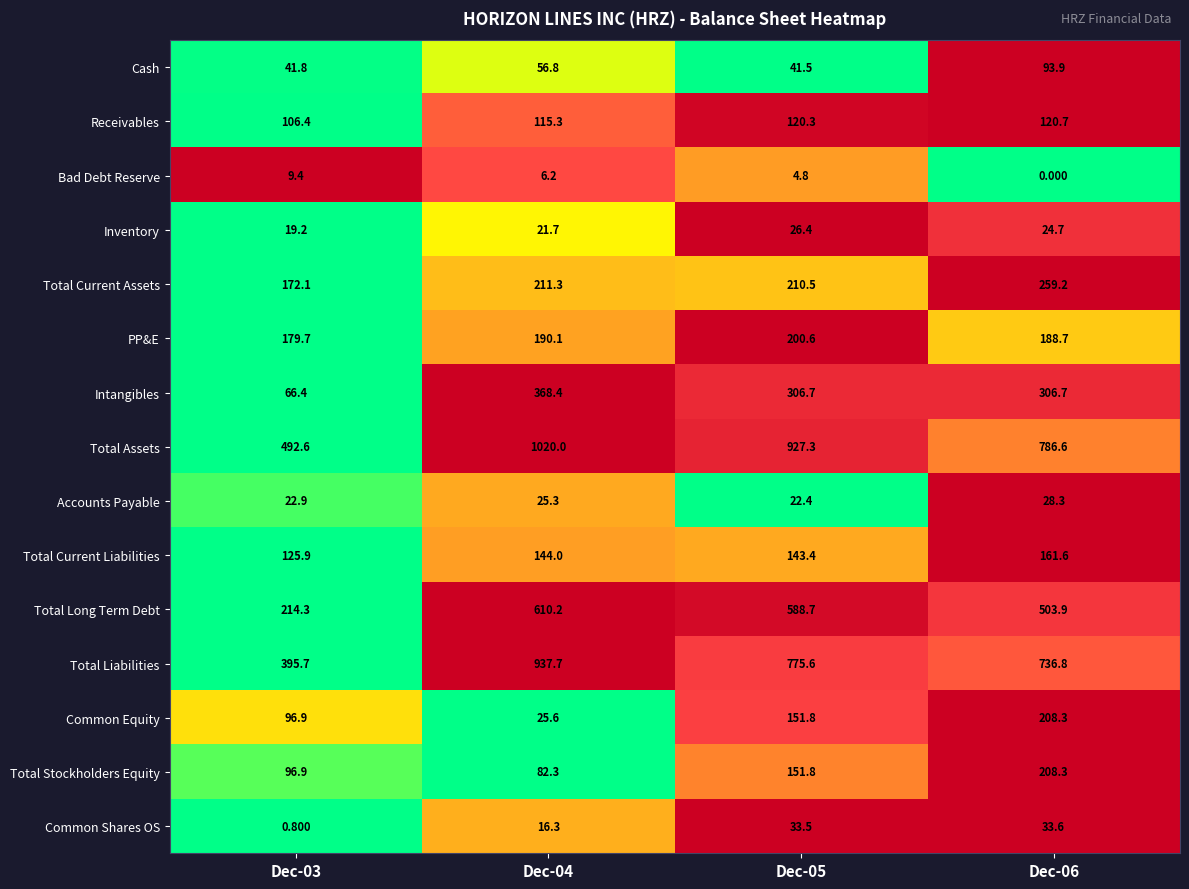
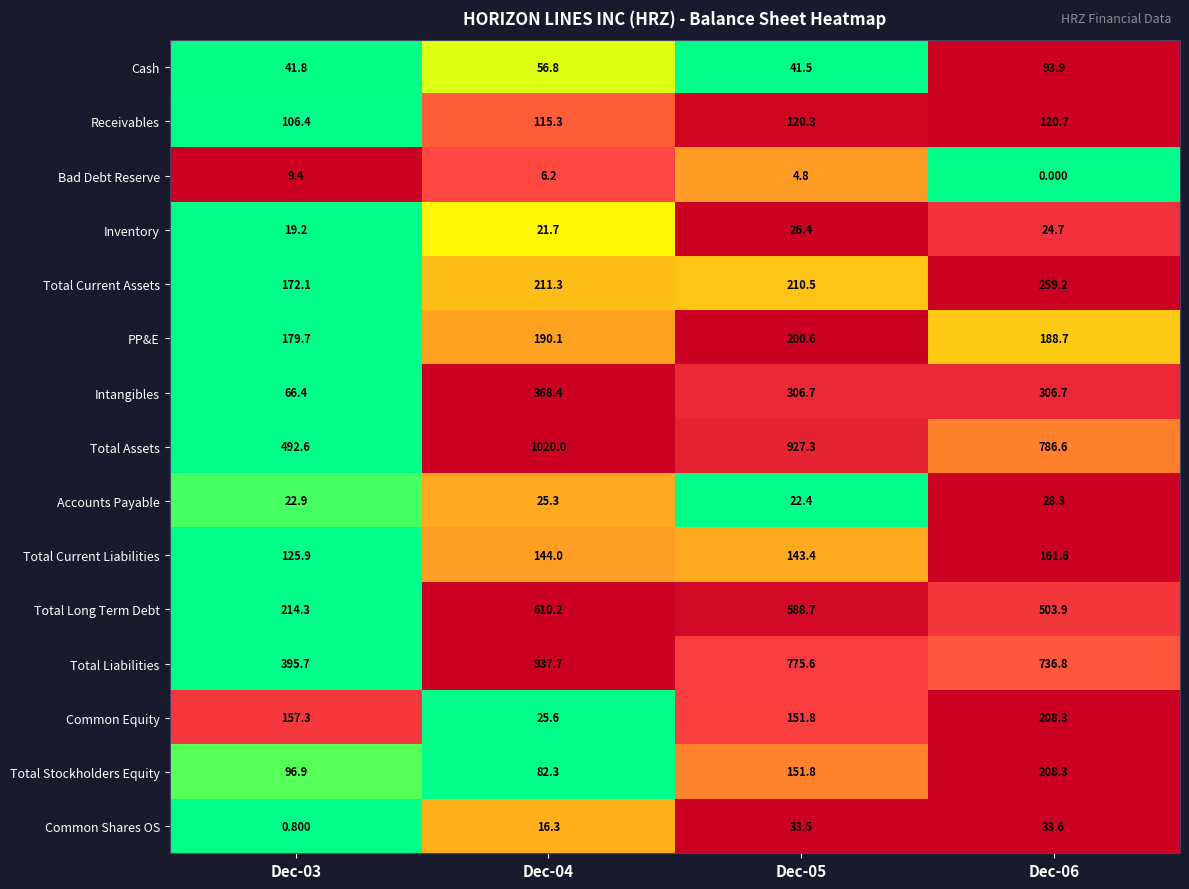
  {
    "Cash": {
      "Dec-03": 41.8,
      "Dec-04": 56.8,
      "Dec-05": 41.5,
      "Dec-06": 93.9
    },
    "Receivables": {
      "Dec-03": 106.4,
      "Dec-04": 115.3,
      "Dec-05": 120.3,
      "Dec-06": 120.7
    },
    "Bad Debt Reserve": {
      "Dec-03": 9.4,
      "Dec-04": 6.2,
      "Dec-05": 4.8,
      "Dec-06": 0.000
    },
    "Inventory": {
      "Dec-03": 19.2,
      "Dec-04": 21.7,
      "Dec-05": 26.4,
      "Dec-06": 24.7
    },
    "Total Current Assets": {
      "Dec-03": 172.1,
      "Dec-04": 211.3,
      "Dec-05": 210.5,
      "Dec-06": 259.2
    },
    "PP&E": {
      "Dec-03": 179.7,
      "Dec-04": 190.1,
      "Dec-05": 200.6,
      "Dec-06": 188.7
    },
    "Intangibles": {
      "Dec-03": 66.4,
      "Dec-04": 368.4,
      "Dec-05": 306.7,
      "Dec-06": 306.7
    },
    "Total Assets": {
      "Dec-03": 492.6,
      "Dec-04": 1020.0,
      "Dec-05": 927.3,
      "Dec-06": 786.6
    },
    "Accounts Payable": {
      "Dec-03": 22.9,
      "Dec-04": 25.3,
      "Dec-05": 22.4,
      "Dec-06": 28.3
    },
    "Total Current Liabilities": {
      "Dec-03": 125.9,
      "Dec-04": 144.0,
      "Dec-05": 143.4,
      "Dec-06": 161.6
    },
    "Total Long Term Debt": {
      "Dec-03": 214.3,
      "Dec-04": 610.2,
      "Dec-05": 588.7,
      "Dec-06": 503.9
    },
    "Total Liabilities": {
      "Dec-03": 395.7,
      "Dec-04": 937.7,
      "Dec-05": 775.6,
      "Dec-06": 736.8
    },
    "Common Equity": {
-     "Dec-03": 96.9,
+     "Dec-03": 157.3,
      "Dec-04": 25.6,
      "Dec-05": 151.8,
      "Dec-06": 208.3
    },
    "Total Stockholders Equity": {
      "Dec-03": 96.9,
      "Dec-04": 82.3,
      "Dec-05": 151.8,
      "Dec-06": 208.3
    },
    "Common Shares OS": {
      "Dec-03": 0.800,
      "Dec-04": 16.3,
      "Dec-05": 33.5,
      "Dec-06": 33.6
    }
  }
